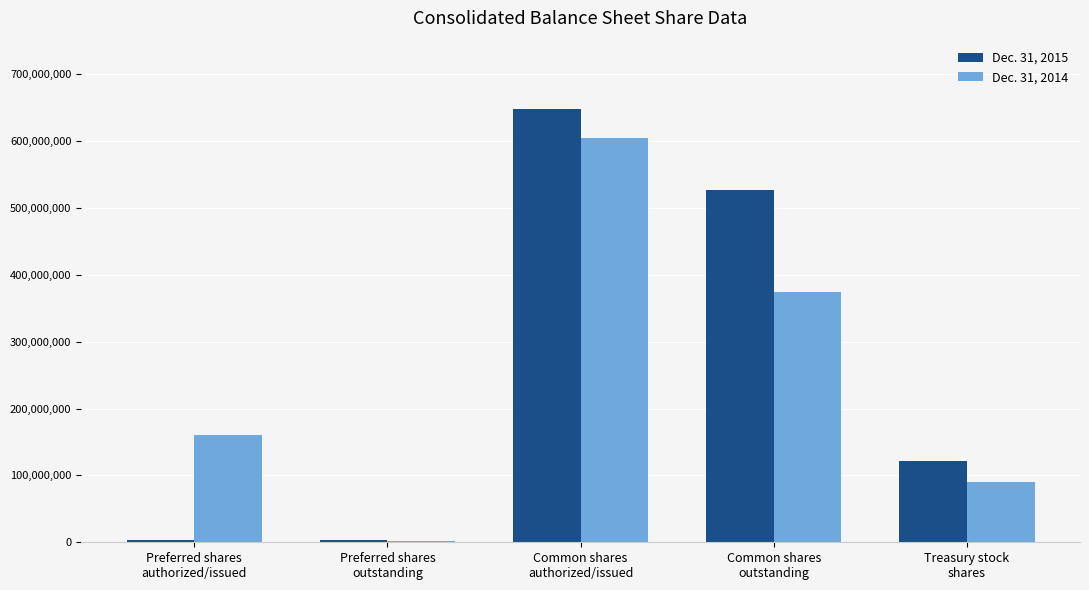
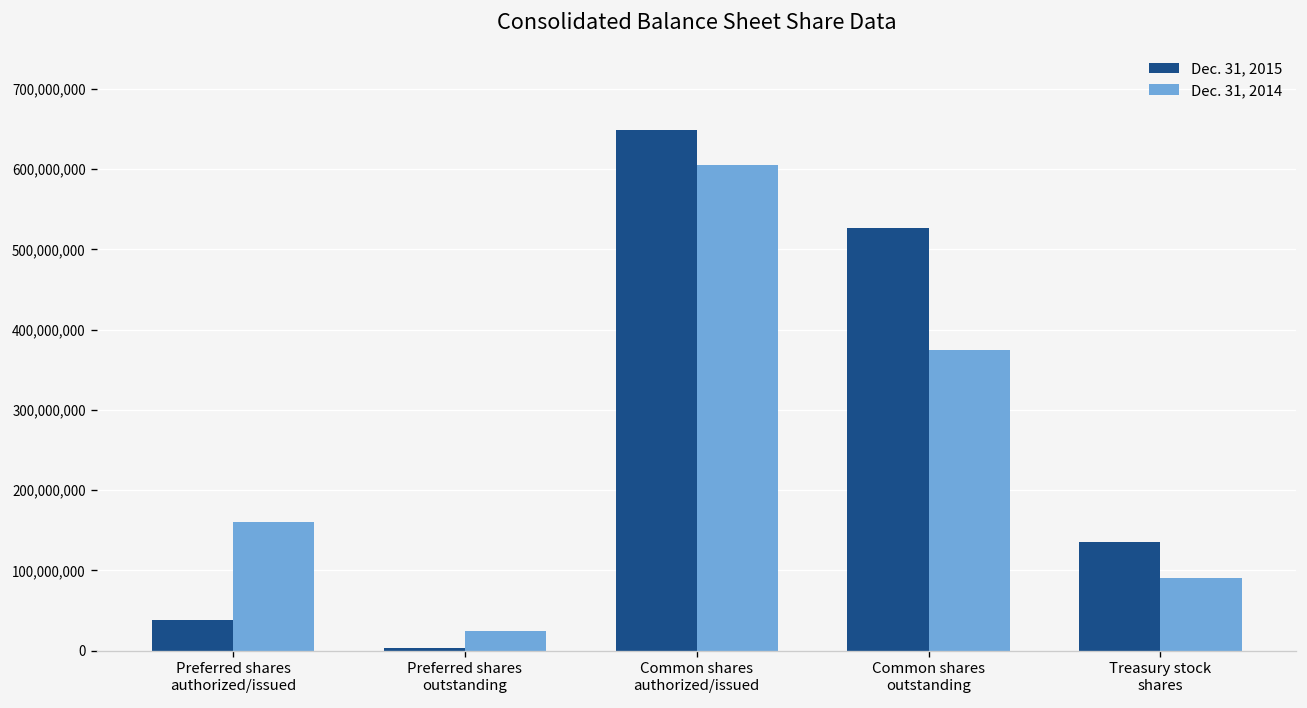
  {
    "Dec. 31, 2015": {
-     "Preferred shares authorized/issued": "0",
+     "Preferred shares authorized/issued": "40,000,000",
      "Common shares authorized/issued": "650,000,000",
      "Common shares outstanding": "530,000,000",
-     "Treasury stock shares": "120,000,000"
+     "Treasury stock shares": "140,000,000"
    },
    "Dec. 31, 2014": {
      "Preferred shares authorized/issued": "160,000,000",
-     "Preferred shares outstanding": "0",
+     "Preferred shares outstanding": "20,000,000",
      "Common shares authorized/issued": "600,000,000",
      "Common shares outstanding": "370,000,000",
      "Treasury stock shares": "90,000,000"
    }
  }
